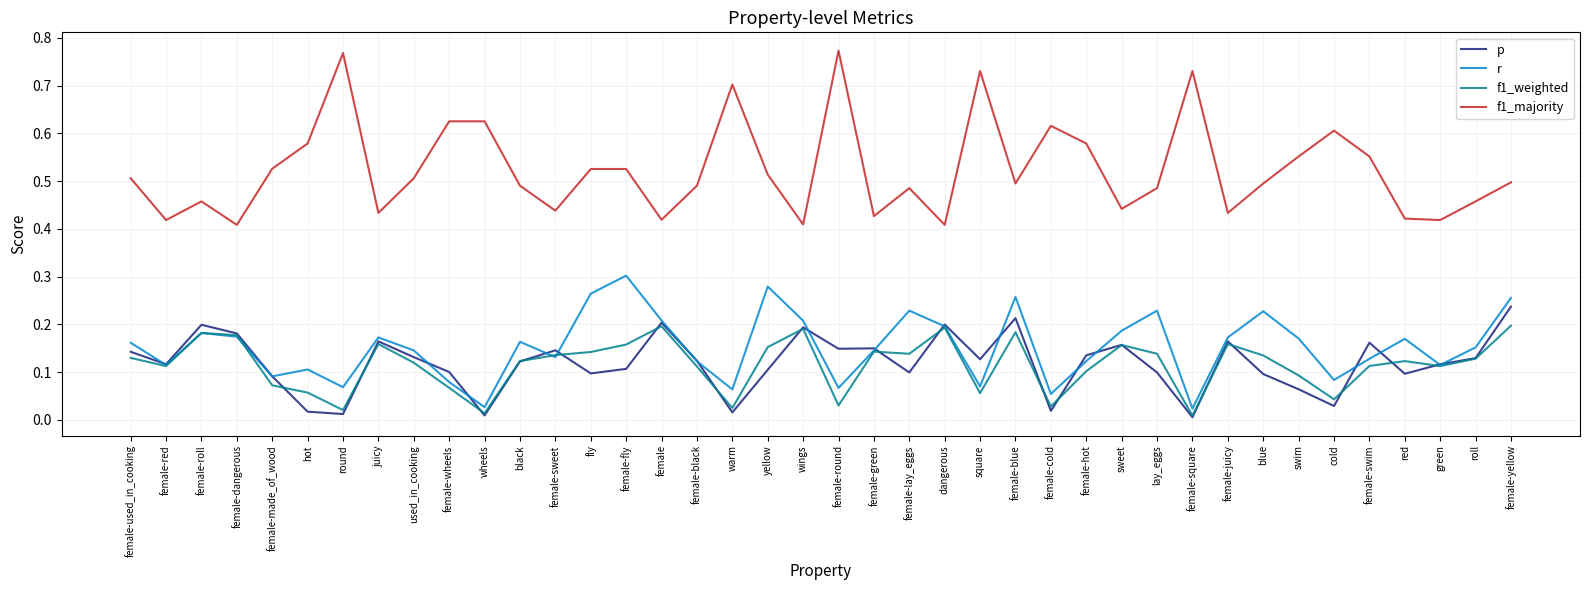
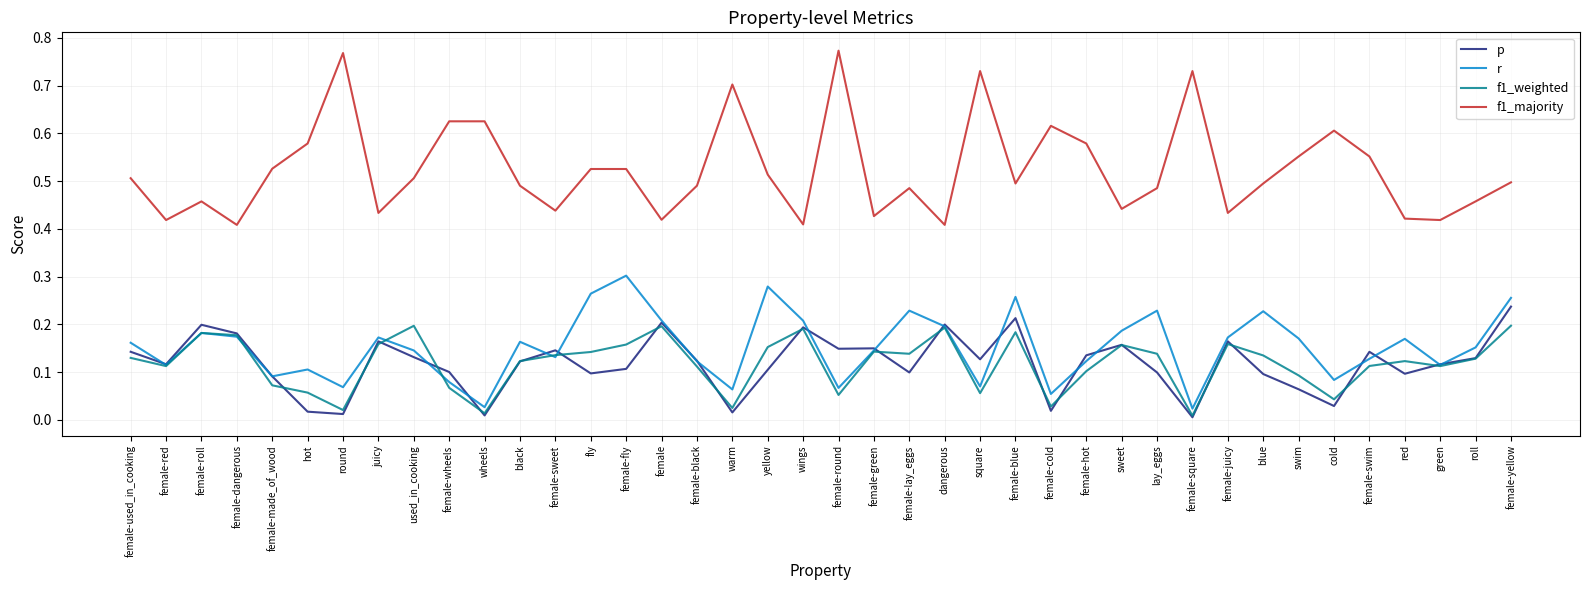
  {
    "p": {
      "female-used_in_cooking": 0.14,
      "female-roll": 0.20,
      "hot": 0.02,
      "round": 0.01,
      "juicy": 0.16,
      "used_in_cooking": 0.13,
      "female-wheels": 0.10,
      "female-sweet": 0.15,
      "fly": 0.10,
      "female-fly": 0.11,
      "warm": 0.02,
      "yellow": 0.10,
      "female-round": 0.15,
      "female-lay_eggs": 0.10,
      "square": 0.13,
      "female-blue": 0.21,
      "female-cold": 0.02,
      "female-hot": 0.13,
      "lay_eggs": 0.10,
      "female-juicy": 0.16,
      "blue": 0.10,
      "swim": 0.06,
      "cold": 0.03,
-     "female-swim": 0.16,
+     "female-swim": 0.14,
      "red": 0.10,
      "female-yellow": 0.24
    },
    "r": {
      "female-used_in_cooking": 0.16,
      "hot": 0.11,
      "round": 0.07,
      "juicy": 0.17,
      "used_in_cooking": 0.15,
      "female-wheels": 0.08,
      "wheels": 0.03,
      "black": 0.16,
      "fly": 0.26,
      "female-fly": 0.30,
      "warm": 0.06,
      "yellow": 0.28,
      "wings": 0.21,
      "female-round": 0.07,
      "female-lay_eggs": 0.23,
      "square": 0.07,
      "female-blue": 0.26,
      "female-cold": 0.05,
      "female-hot": 0.12,
      "sweet": 0.19,
      "lay_eggs": 0.23,
      "female-square": 0.02,
      "female-juicy": 0.17,
      "blue": 0.23,
      "swim": 0.17,
      "cold": 0.08,
      "female-swim": 0.13,
      "red": 0.17,
      "roll": 0.15,
      "female-yellow": 0.26
    },
    "f1_weighted": {
      "female-used_in_cooking": 0.13,
      "female-made_of_wood": 0.07,
      "hot": 0.06,
      "round": 0.02,
      "juicy": 0.16,
-     "used_in_cooking": 0.12,
+     "used_in_cooking": 0.20,
      "female-wheels": 0.07,
      "fly": 0.14,
      "female-fly": 0.16,
      "female": 0.20,
      "female-black": 0.11,
      "warm": 0.02,
      "yellow": 0.15,
-     "female-round": 0.03,
+     "female-round": 0.05,
      "female-lay_eggs": 0.14,
      "square": 0.06,
      "female-blue": 0.18,
      "female-cold": 0.03,
      "female-hot": 0.10,
      "lay_eggs": 0.14,
      "female-juicy": 0.16,
      "blue": 0.13,
      "swim": 0.09,
      "cold": 0.04,
      "female-swim": 0.11,
      "red": 0.12,
      "female-yellow": 0.20
    },
    "f1_majority": {
      "female-used_in_cooking": 0.51,
      "female-red": 0.42,
      "female-roll": 0.46,
      "female-dangerous": 0.41,
      "female-made_of_wood": 0.53,
      "hot": 0.58,
      "round": 0.77,
      "juicy": 0.43,
      "used_in_cooking": 0.51,
      "female-wheels": 0.63,
      "wheels": 0.63,
      "black": 0.49,
      "female-sweet": 0.44,
      "fly": 0.53,
      "female-fly": 0.53,
      "female": 0.42,
      "female-black": 0.49,
      "warm": 0.70,
      "yellow": 0.51,
      "wings": 0.41,
      "female-round": 0.77,
      "female-green": 0.43,
      "female-lay_eggs": 0.49,
      "dangerous": 0.41,
      "square": 0.73,
      "female-blue": 0.49,
      "female-cold": 0.62,
      "female-hot": 0.58,
      "sweet": 0.44,
      "lay_eggs": 0.49,
      "female-square": 0.73,
      "female-juicy": 0.43,
      "blue": 0.49,
      "swim": 0.55,
      "cold": 0.61,
      "female-swim": 0.55,
      "red": 0.42,
      "green": 0.42,
      "roll": 0.46,
      "female-yellow": 0.50
    }
  }
